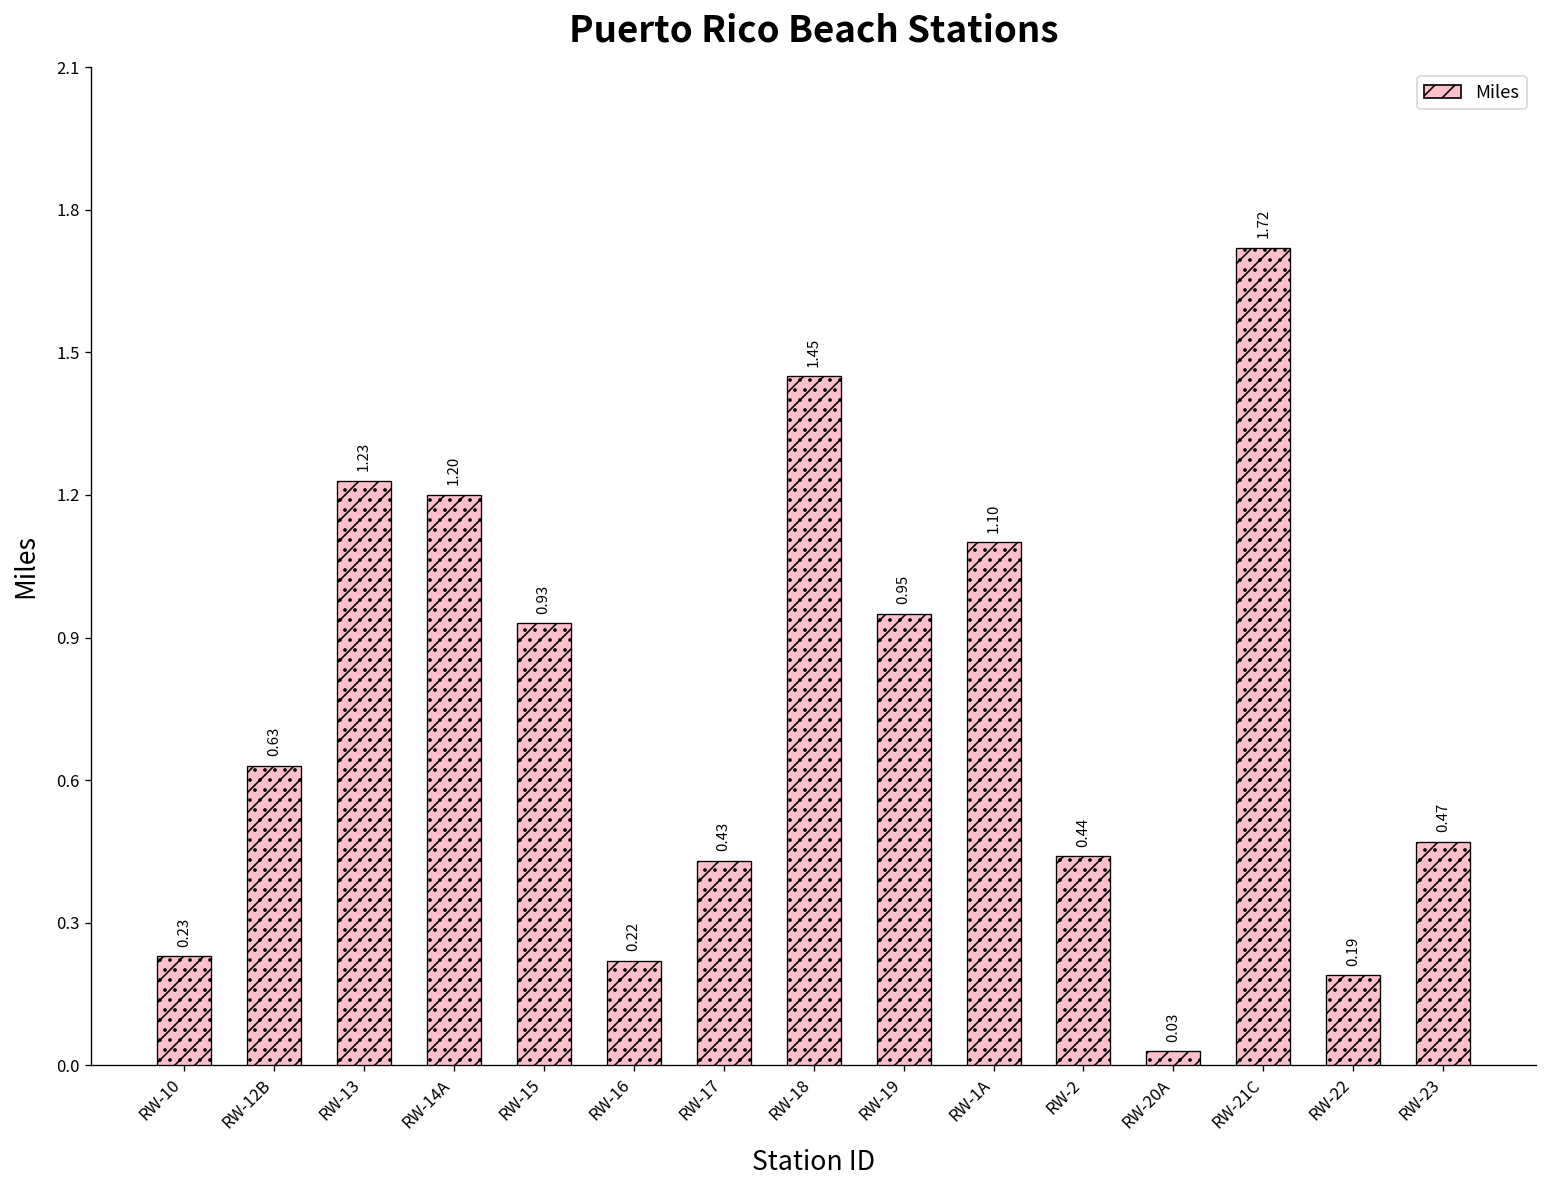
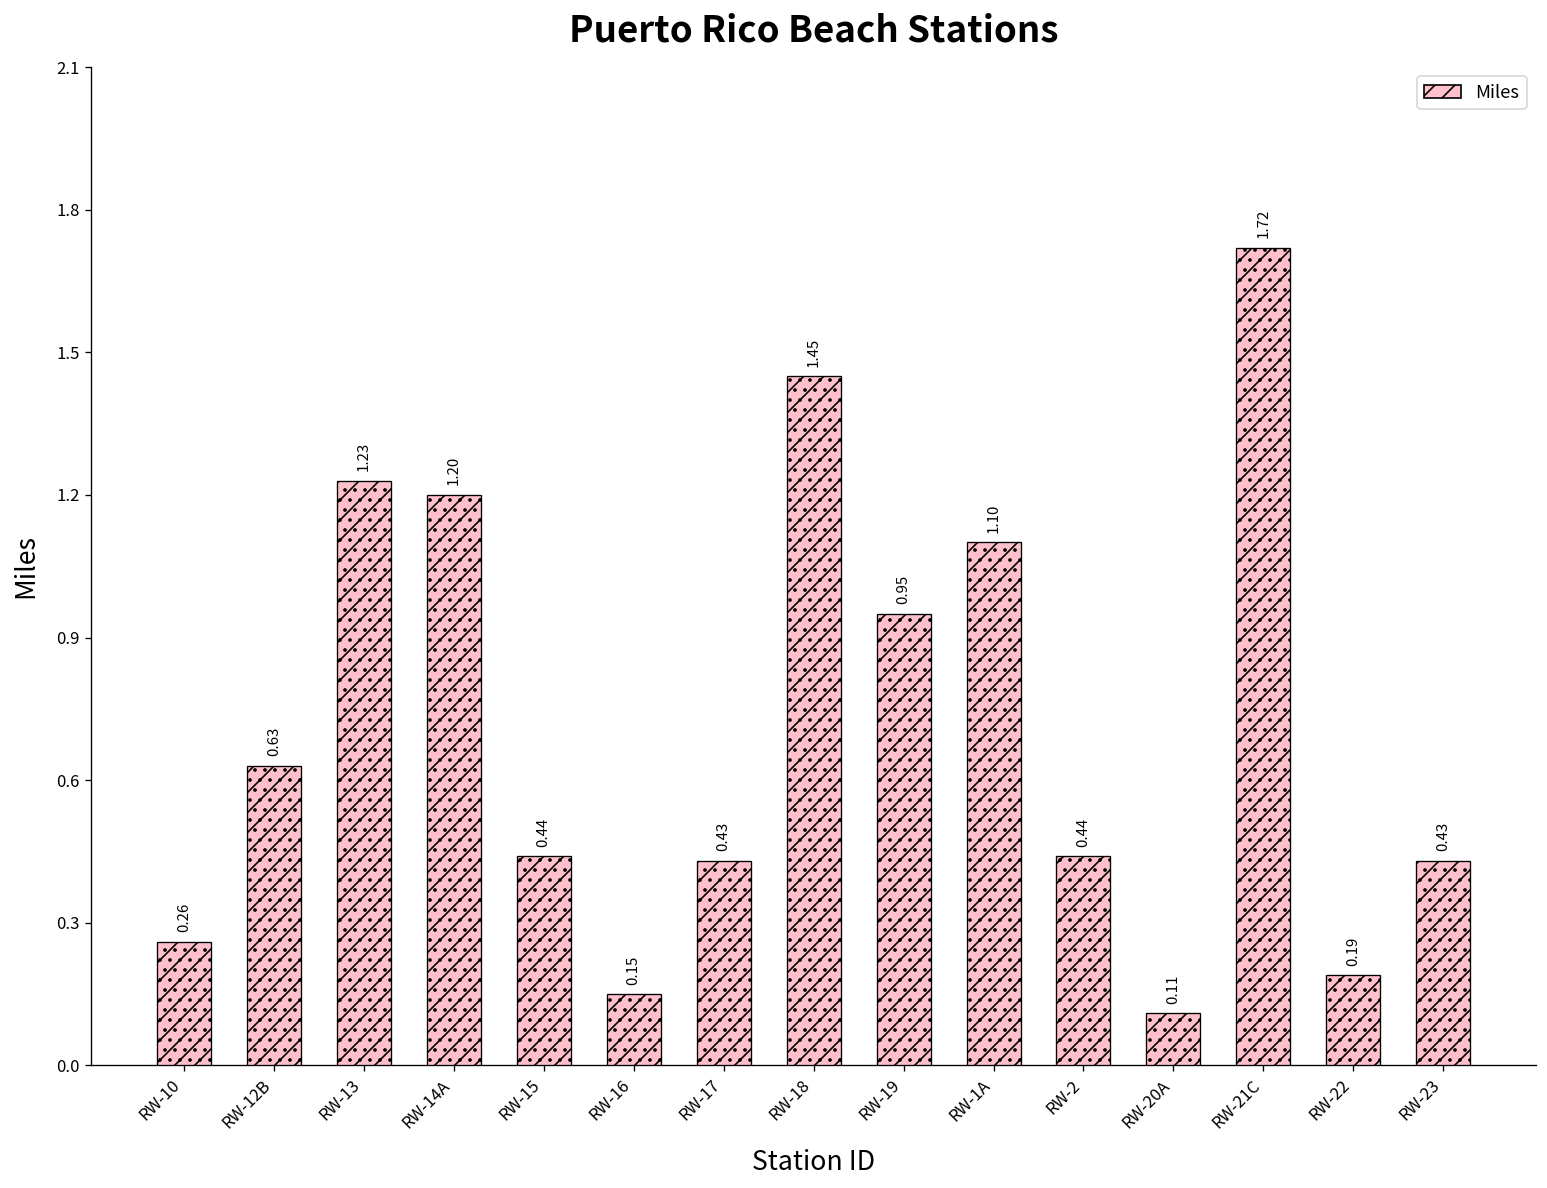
  {
-   "RW-10": 0.23,
+   "RW-10": 0.26,
    "RW-12B": 0.63,
    "RW-13": 1.23,
    "RW-14A": 1.20,
-   "RW-15": 0.93,
-   "RW-16": 0.22,
+   "RW-15": 0.44,
+   "RW-16": 0.15,
    "RW-17": 0.43,
    "RW-18": 1.45,
    "RW-19": 0.95,
    "RW-1A": 1.10,
    "RW-2": 0.44,
-   "RW-20A": 0.03,
+   "RW-20A": 0.11,
    "RW-21C": 1.72,
    "RW-22": 0.19,
-   "RW-23": 0.47
+   "RW-23": 0.43
  }
